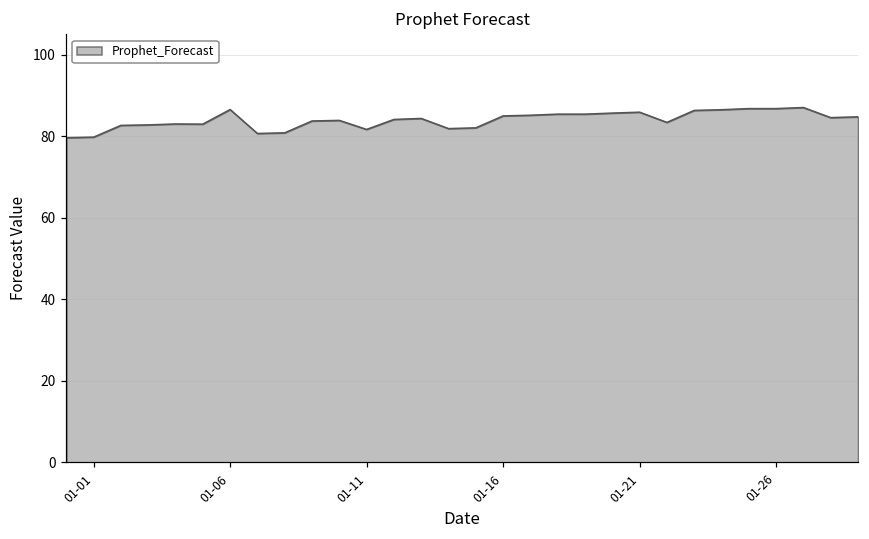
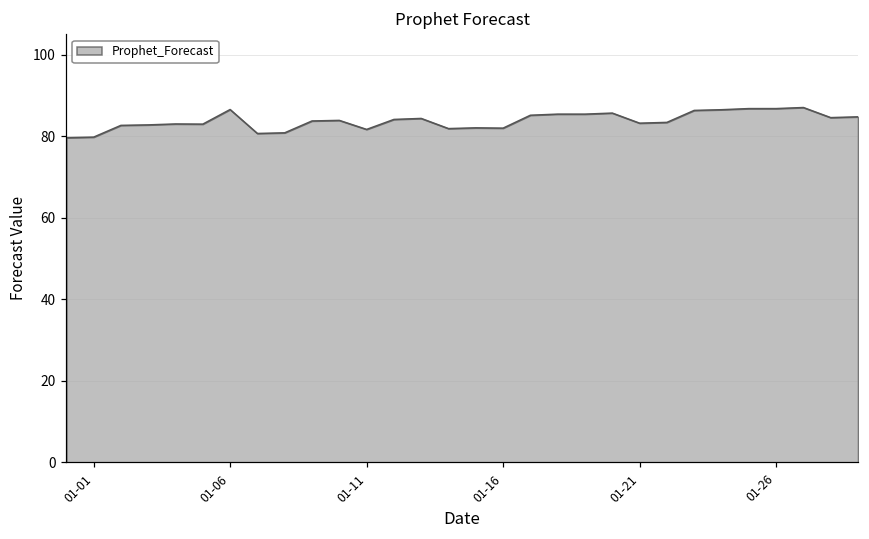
  {
    "01-01": 80,
    "01-06": 87,
    "01-11": 82,
-   "01-16": 85,
-   "01-21": 86,
+   "01-16": 82,
+   "01-21": 83,
    "01-26": 87
  }
